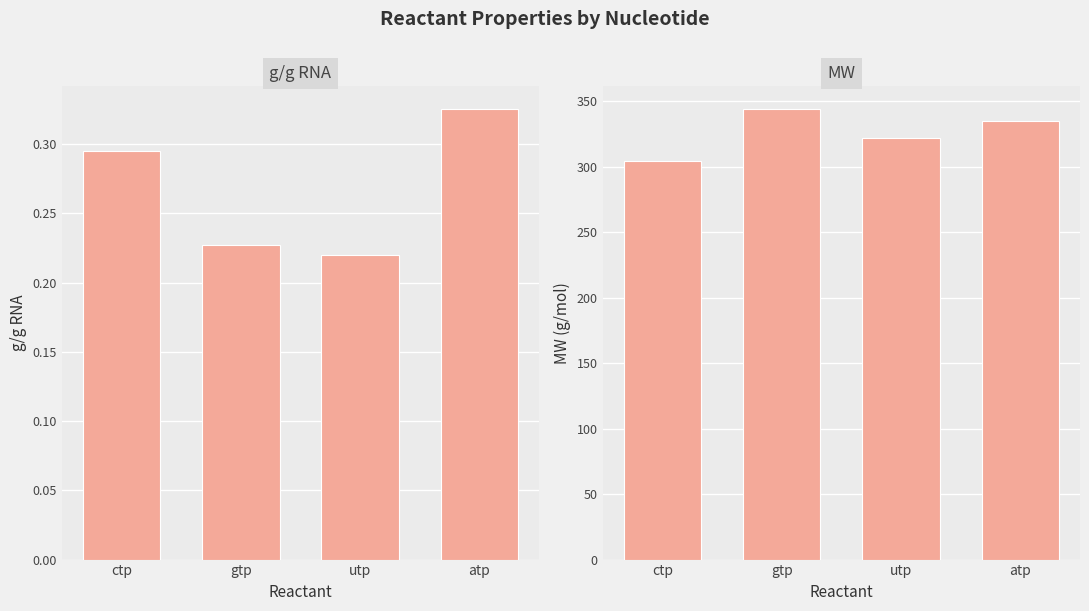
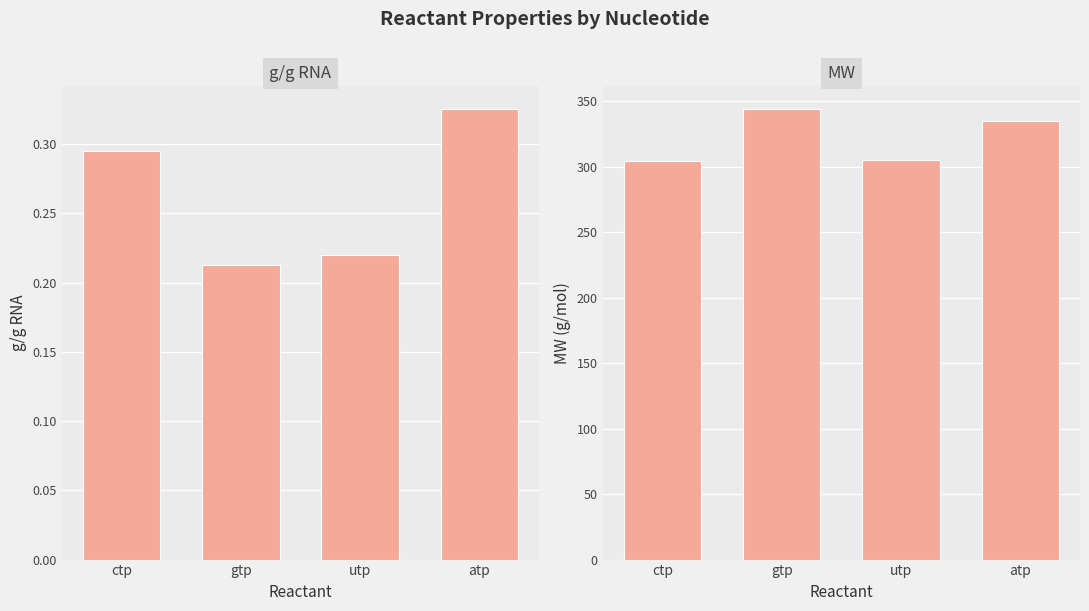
  {
    "g/g RNA": {
      "ctp": 0.295,
-     "gtp": 0.227,
+     "gtp": 0.213,
      "utp": 0.220,
      "atp": 0.325
    },
    "MW": {
      "ctp": 304,
      "gtp": 344,
-     "utp": 322,
+     "utp": 305,
      "atp": 335
    }
  }
